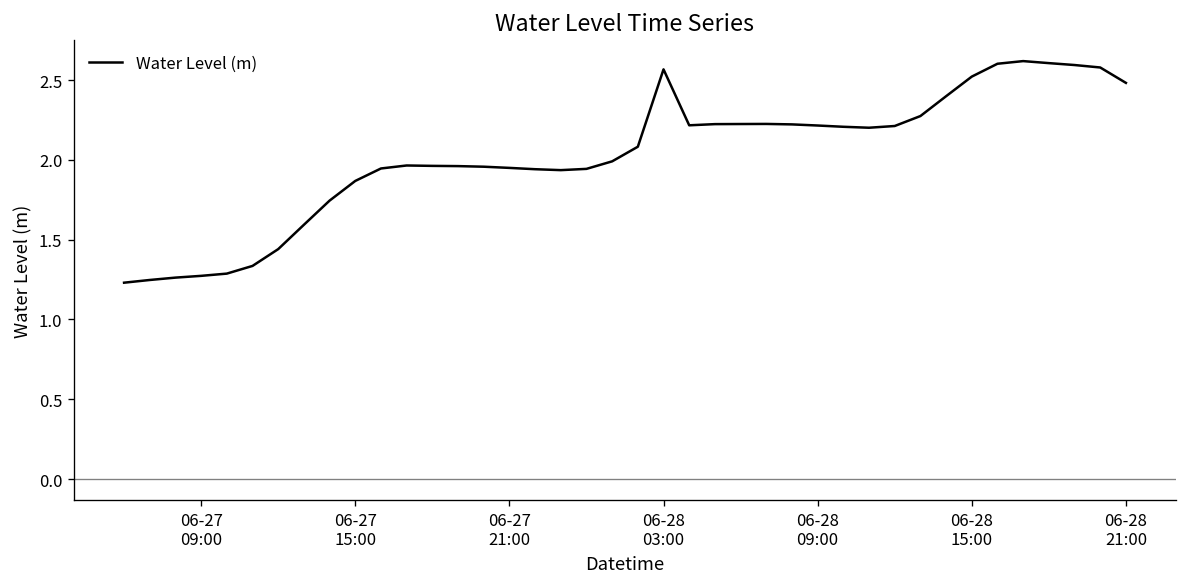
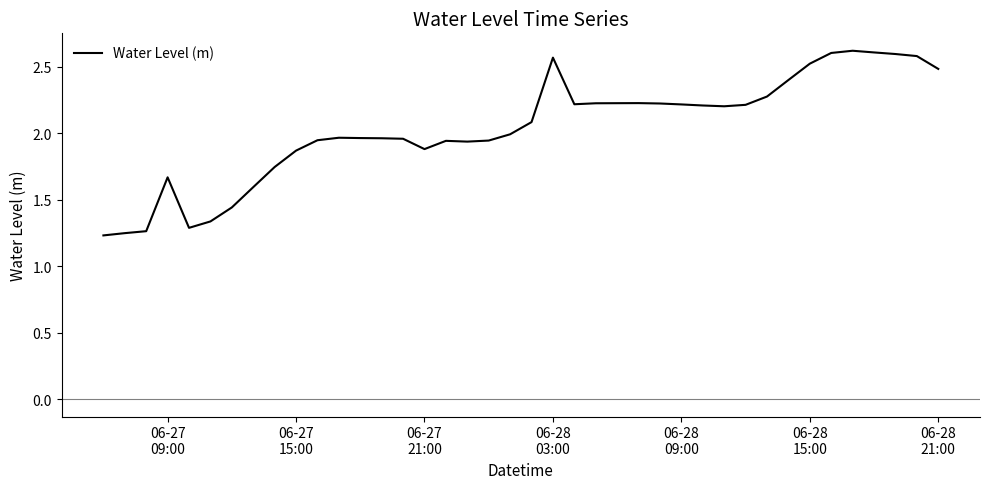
  {
-   "06-27 09:00": 1.27,
+   "06-27 09:00": 1.67,
    "06-27 15:00": 1.87,
-   "06-27 21:00": 1.95,
+   "06-27 21:00": 1.88,
    "06-28 03:00": 2.57,
    "06-28 09:00": 2.22,
    "06-28 15:00": 2.52,
    "06-28 21:00": 2.48
  }
